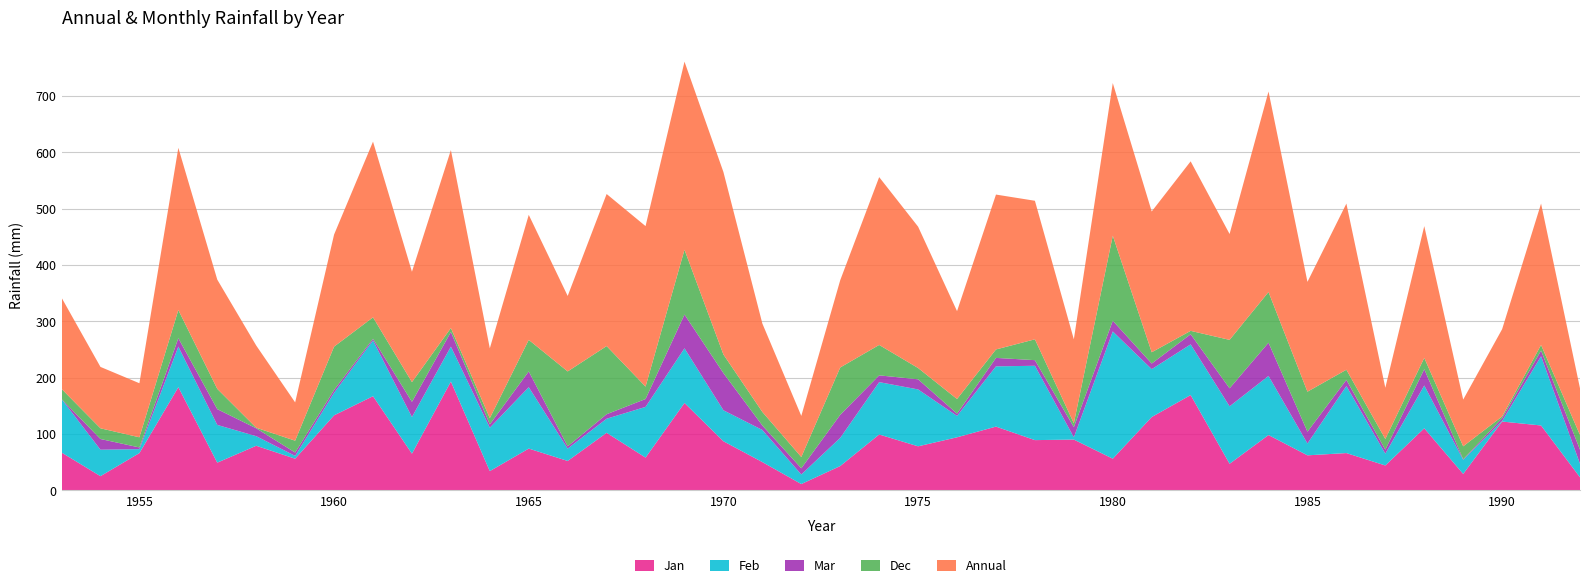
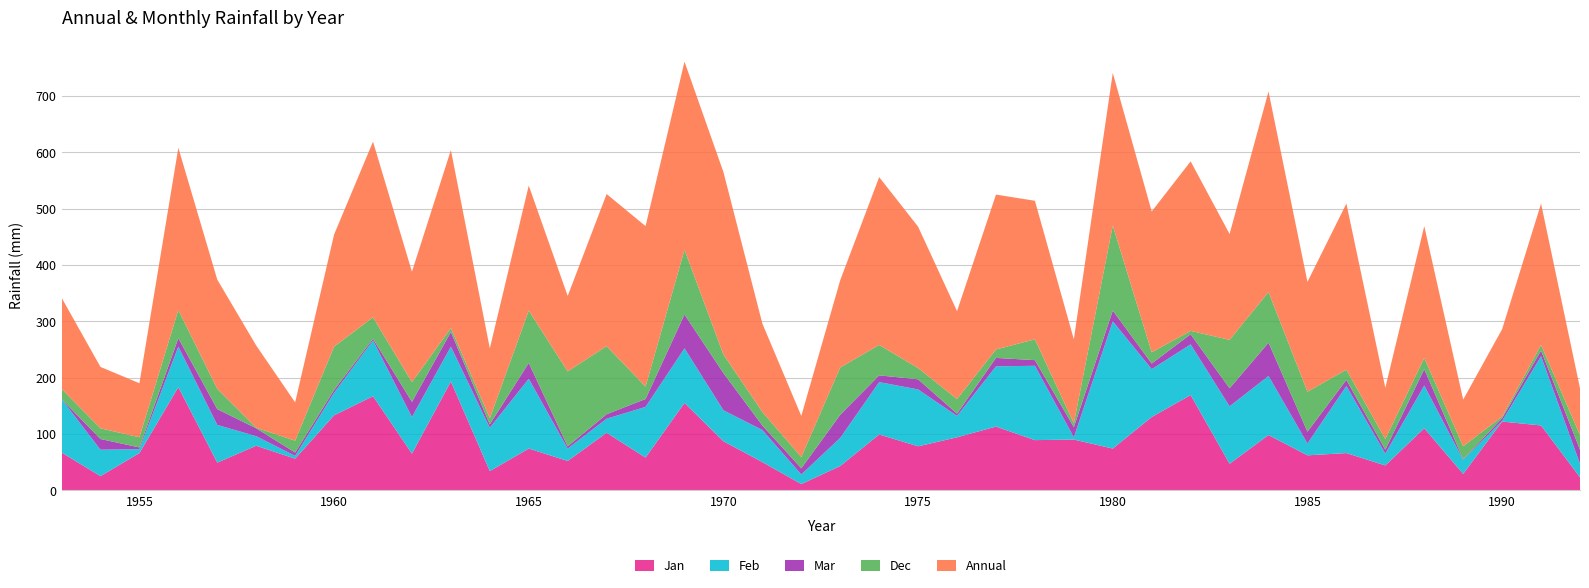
  {
    "Jan": {
      "1955": 70,
      "1960": 130,
      "1965": 70,
      "1970": 90,
      "1975": 80,
-     "1980": 60,
+     "1980": 70,
      "1985": 60
    },
    "Feb": {
      "1960": 40,
-     "1965": 110,
+     "1965": 120,
      "1970": 60,
      "1975": 100,
      "1980": 230,
      "1985": 20
    },
    "Mar": {
      "1960": 10,
      "1965": 30,
      "1970": 70,
      "1975": 20,
      "1980": 20,
      "1985": 20
    },
    "Dec": {
      "1955": 20,
      "1960": 80,
-     "1965": 60,
+     "1965": 90,
      "1970": 30,
      "1975": 20,
      "1980": 150,
      "1985": 70
    },
    "Annual": {
      "1955": 100,
      "1960": 200,
      "1965": 220,
      "1970": 320,
      "1975": 250,
      "1980": 270,
      "1985": 200,
      "1990": 160
    }
  }
